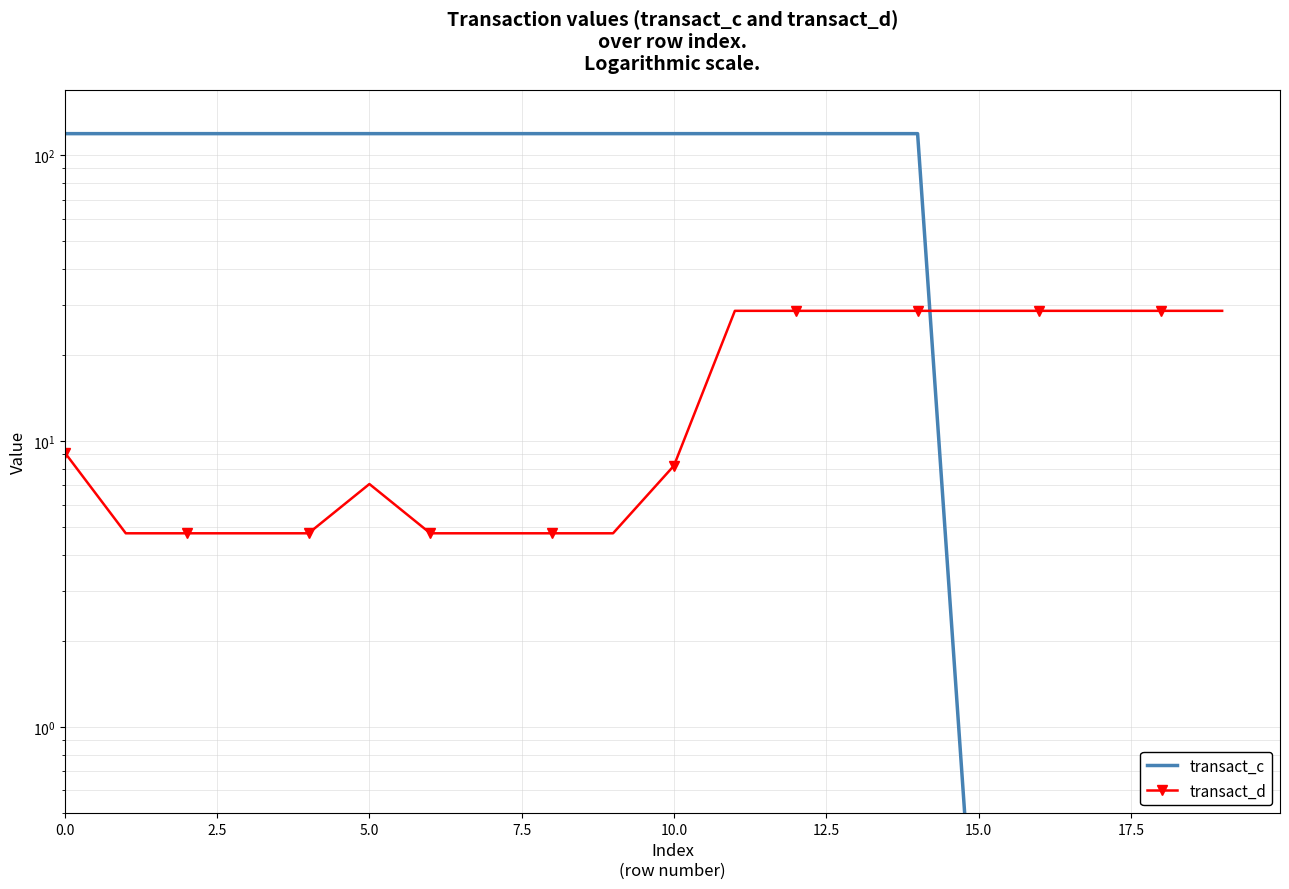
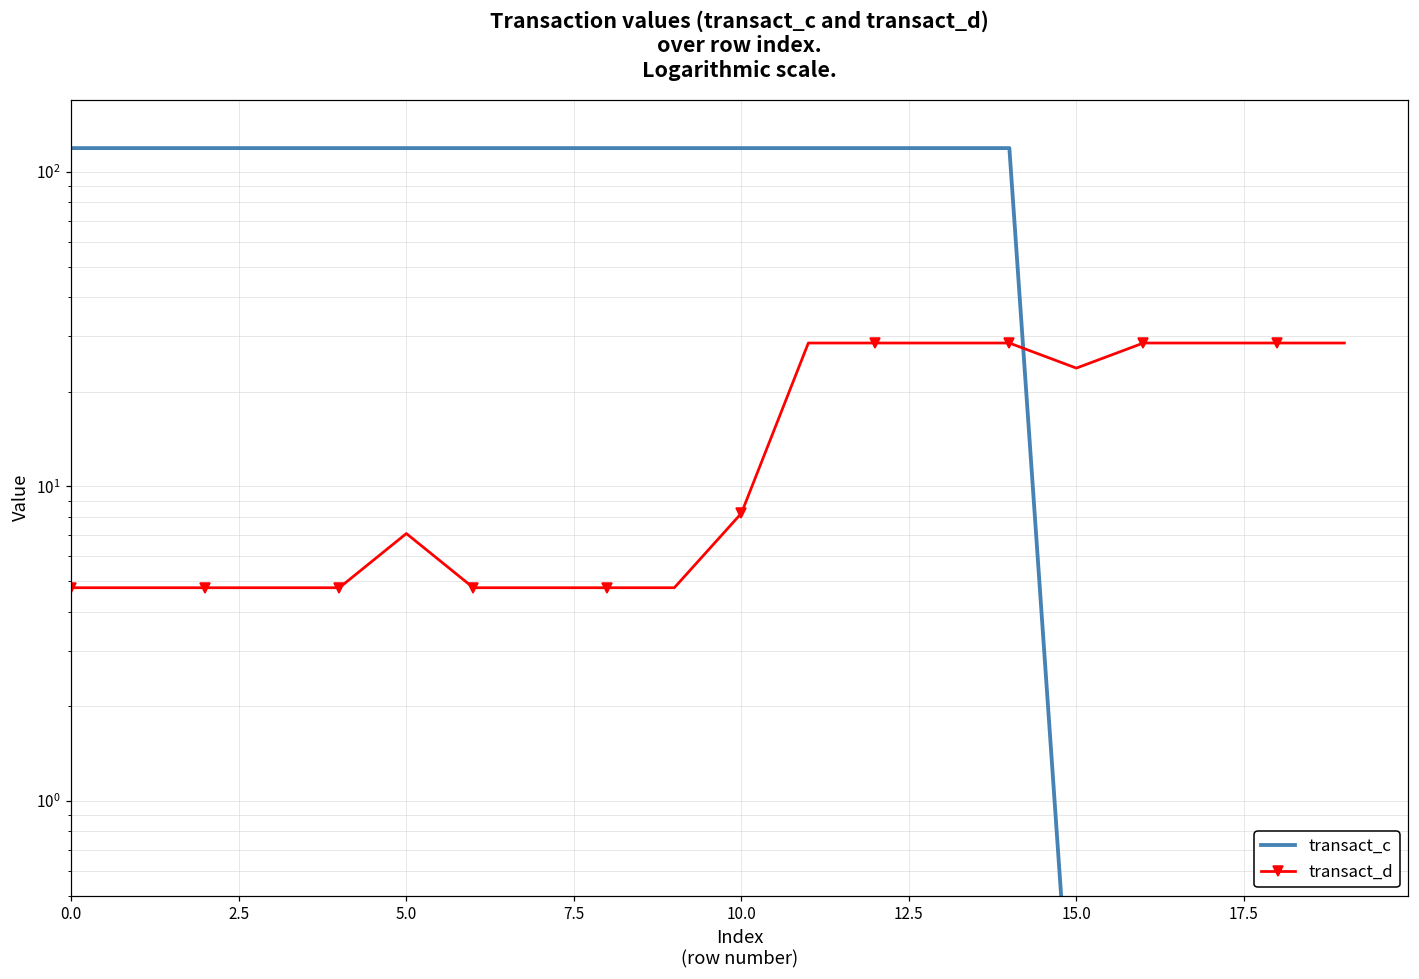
  {
    "transact_c": {
      "0.0": 119,
      "5.0": 119,
      "10.0": 119
    },
    "transact_d": {
-     "0.0": 9.1,
+     "0.0": 4.8,
      "5.0": 7.1,
      "10.0": 8.2,
-     "15.0": 29
+     "15.0": 24
    }
  }
